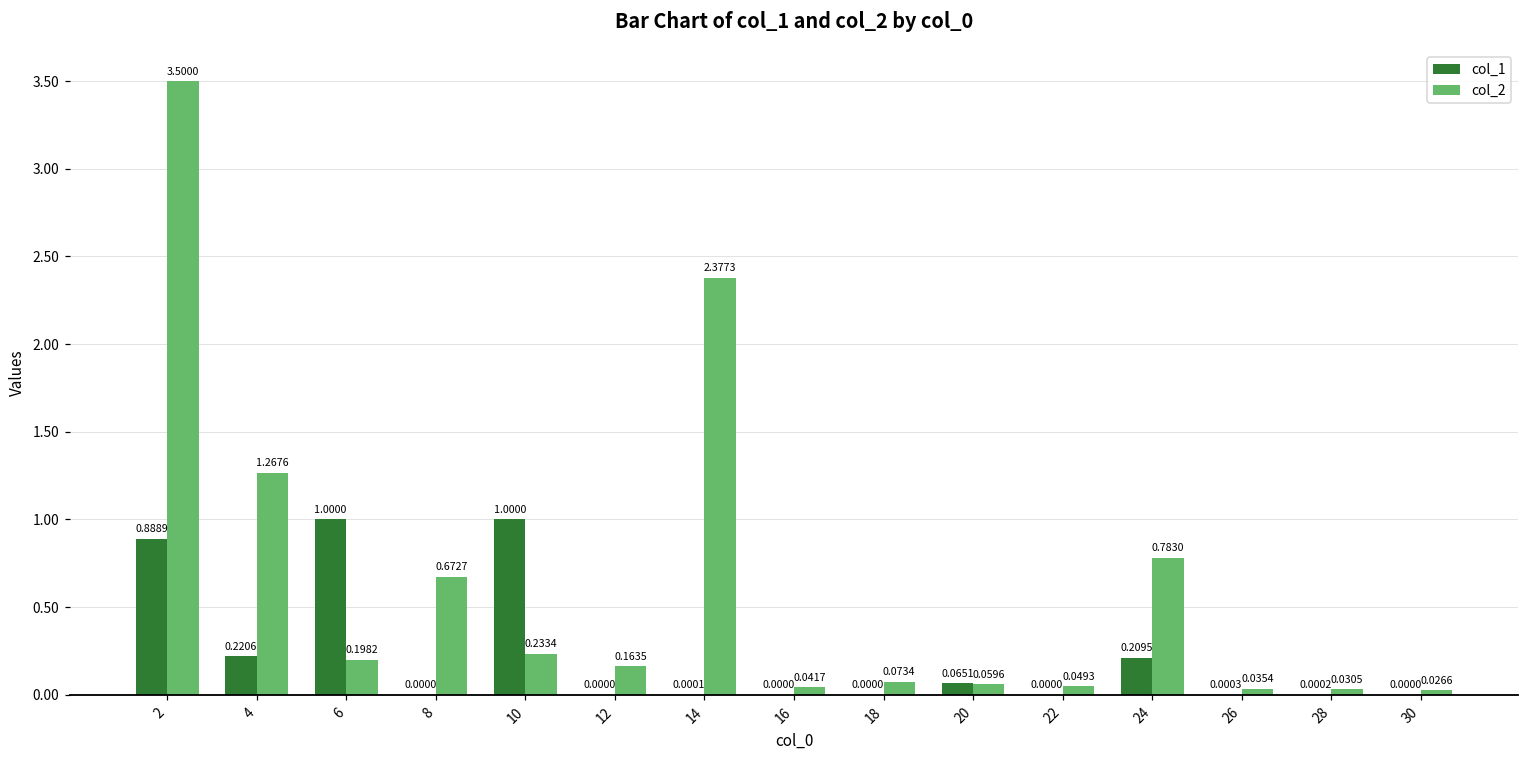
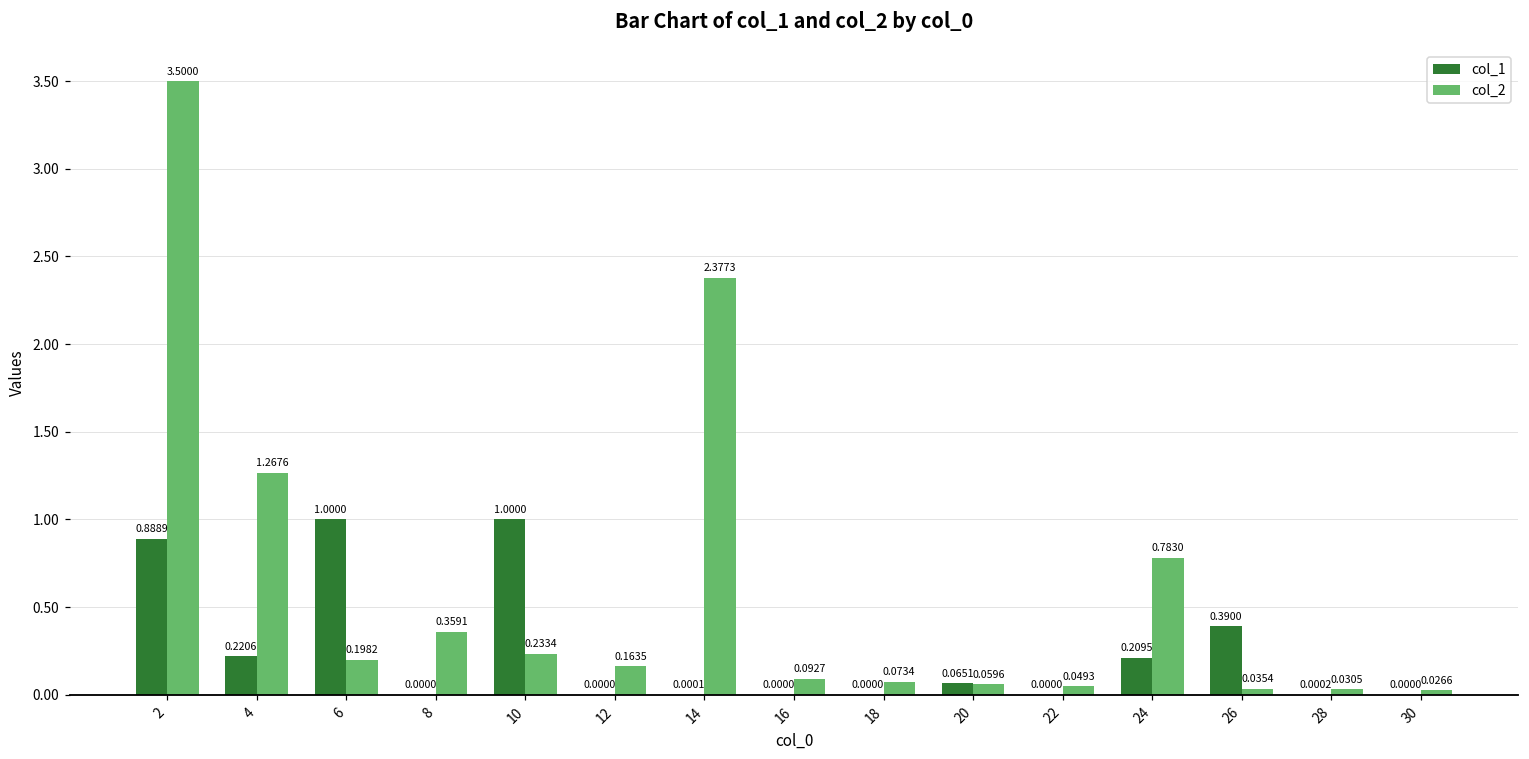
  {
    "col_1": {
      "2": 0.8889,
      "4": 0.2206,
      "6": 1.0000,
      "8": 0.0000,
      "10": 1.0000,
      "12": 0.0000,
      "14": 0.0001,
      "16": 0.0000,
      "18": 0.0000,
      "20": 0.0651,
      "22": 0.0000,
      "24": 0.2095,
-     "26": 0.0003,
+     "26": 0.3900,
      "28": 0.0002,
      "30": 0.0000
    },
    "col_2": {
      "2": 3.5000,
      "4": 1.2676,
      "6": 0.1982,
-     "8": 0.6727,
+     "8": 0.3591,
      "10": 0.2334,
      "12": 0.1635,
      "14": 2.3773,
-     "16": 0.0417,
+     "16": 0.0927,
      "18": 0.0734,
      "20": 0.0596,
      "22": 0.0493,
      "24": 0.7830,
      "26": 0.0354,
      "28": 0.0305,
      "30": 0.0266
    }
  }
